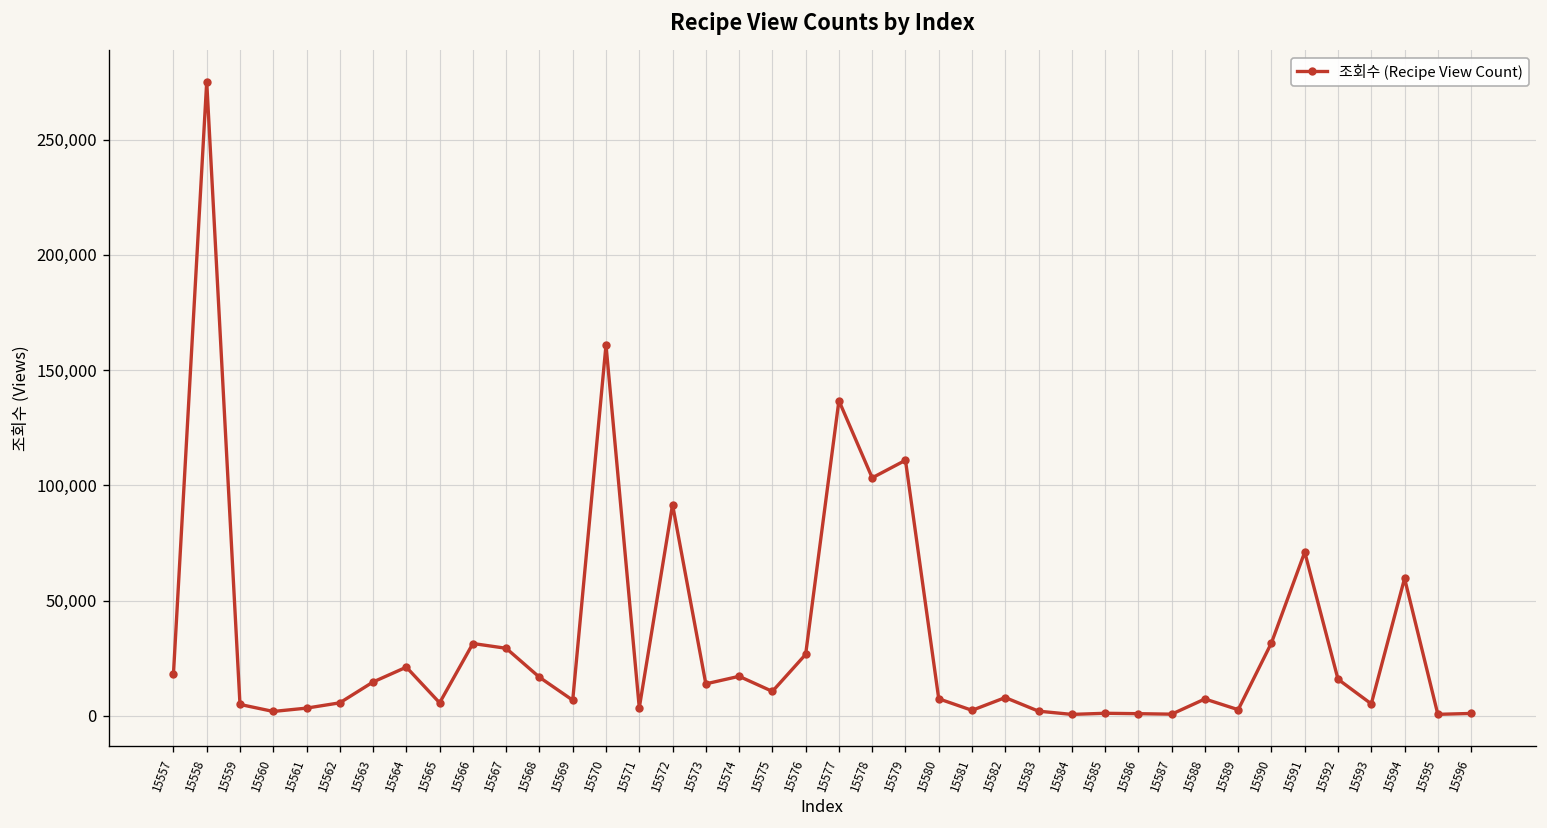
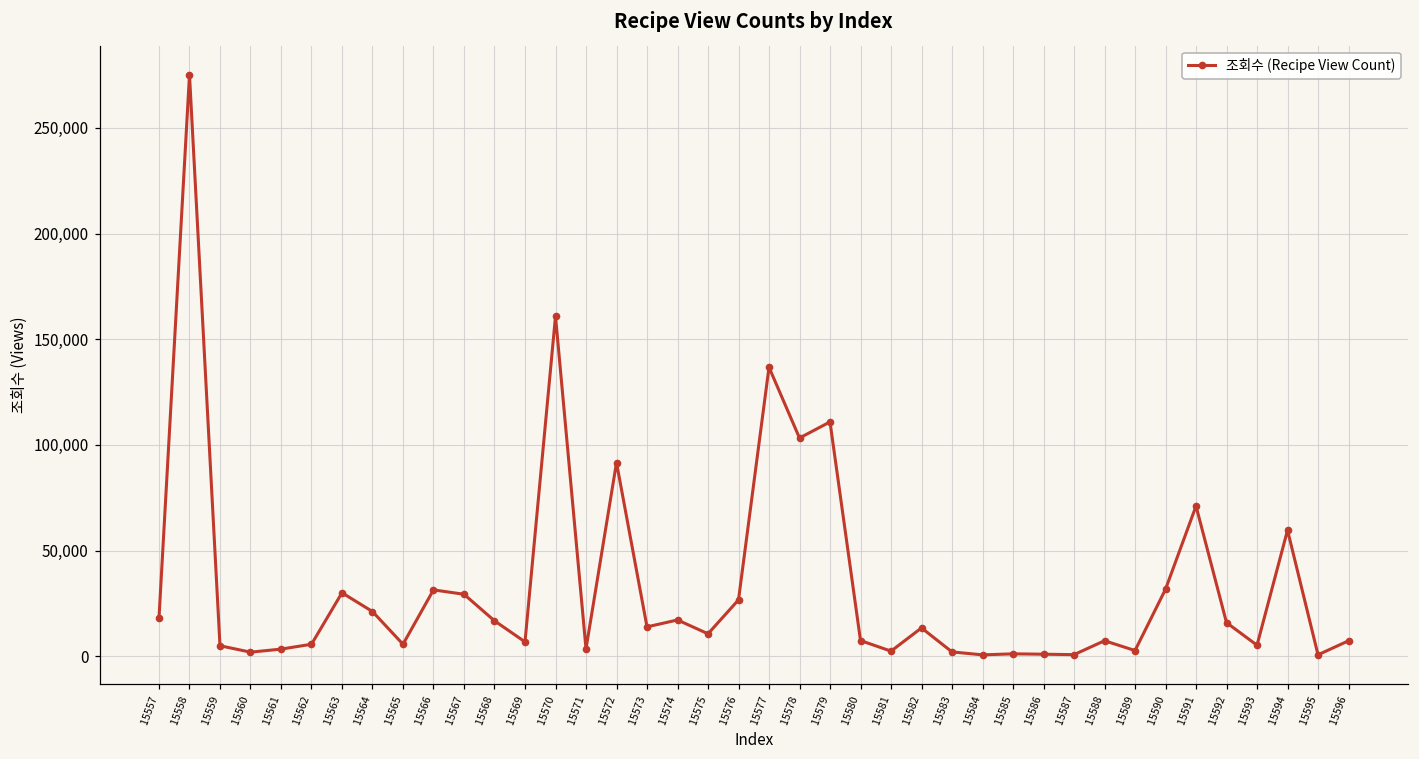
  {
    "15557": "18,000",
    "15558": "275,000",
    "15559": "5,000",
    "15560": "2,000",
    "15561": "3,000",
    "15562": "6,000",
-   "15563": "15,000",
+   "15563": "30,000",
    "15564": "21,000",
    "15565": "6,000",
    "15566": "31,000",
    "15567": "29,000",
    "15568": "17,000",
    "15569": "7,000",
    "15570": "161,000",
    "15571": "3,000",
    "15572": "92,000",
    "15573": "14,000",
    "15574": "17,000",
    "15575": "11,000",
    "15576": "27,000",
    "15577": "137,000",
    "15578": "103,000",
    "15579": "111,000",
    "15580": "7,000",
    "15581": "2,000",
-   "15582": "8,000",
+   "15582": "13,000",
    "15583": "2,000",
    "15584": "1,000",
    "15585": "1,000",
    "15586": "1,000",
    "15587": "1,000",
    "15588": "7,000",
    "15589": "3,000",
    "15590": "32,000",
    "15591": "71,000",
    "15592": "16,000",
    "15593": "5,000",
    "15594": "60,000",
    "15595": "1,000",
-   "15596": "1,000"
+   "15596": "7,000"
  }
